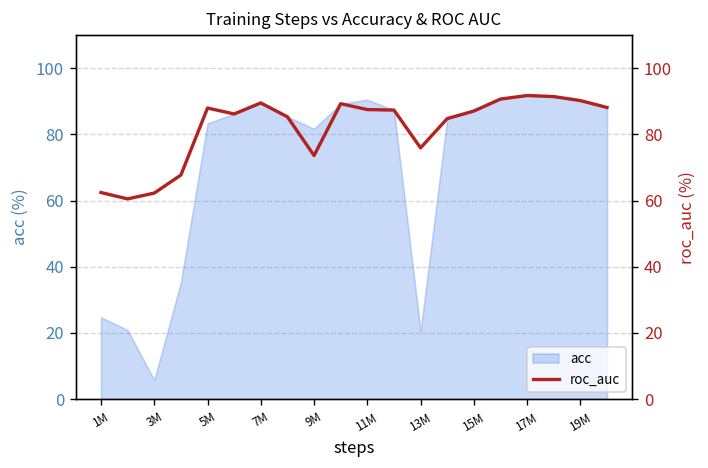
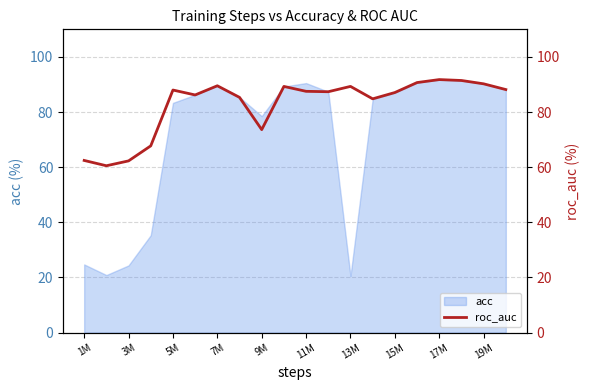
  {
    "acc": {
      "1M": 25,
-     "3M": 6,
+     "3M": 24,
      "5M": 83,
      "7M": 90,
-     "9M": 82,
+     "9M": 79,
      "11M": 91,
      "13M": 21,
      "15M": 87,
      "17M": 92,
      "19M": 90
    },
    "roc_auc": {
      "1M": 62,
      "3M": 62,
      "5M": 88,
      "7M": 90,
      "9M": 74,
      "11M": 88,
-     "13M": 76,
+     "13M": 89,
      "15M": 87,
      "17M": 92,
      "19M": 90
    }
  }
